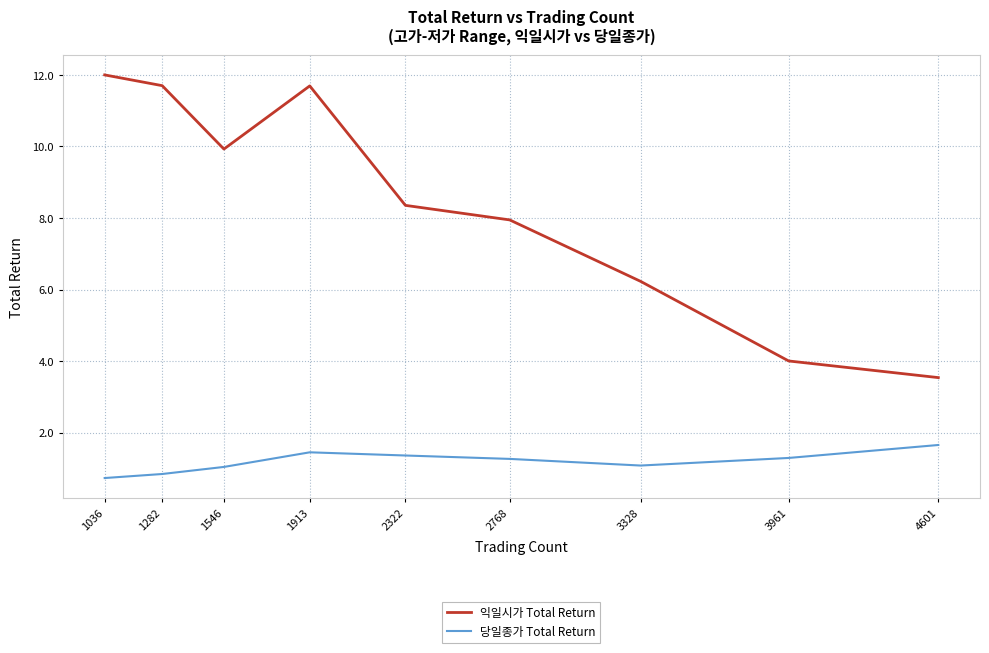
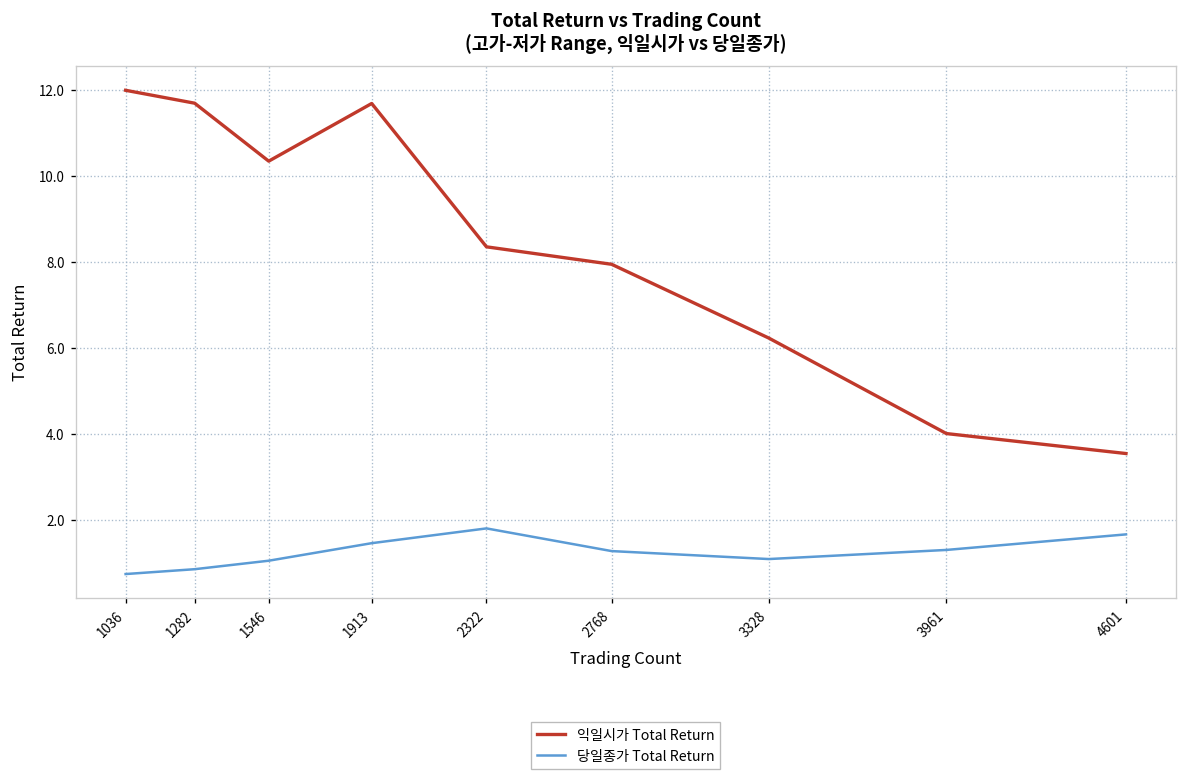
  {
    "익일시가 Total Return": {
      "1036": 12.0,
      "1282": 11.7,
-     "1546": 9.9,
+     "1546": 10.3,
      "1913": 11.7,
      "2322": 8.4,
      "2768": 7.9,
      "3328": 6.2,
      "3961": 4.0,
      "4601": 3.5
    },
    "당일종가 Total Return": {
      "1036": 0.7,
      "1282": 0.8,
      "1546": 1.0,
      "1913": 1.5,
-     "2322": 1.4,
+     "2322": 1.8,
      "2768": 1.3,
      "3328": 1.1,
      "3961": 1.3,
      "4601": 1.7
    }
  }
